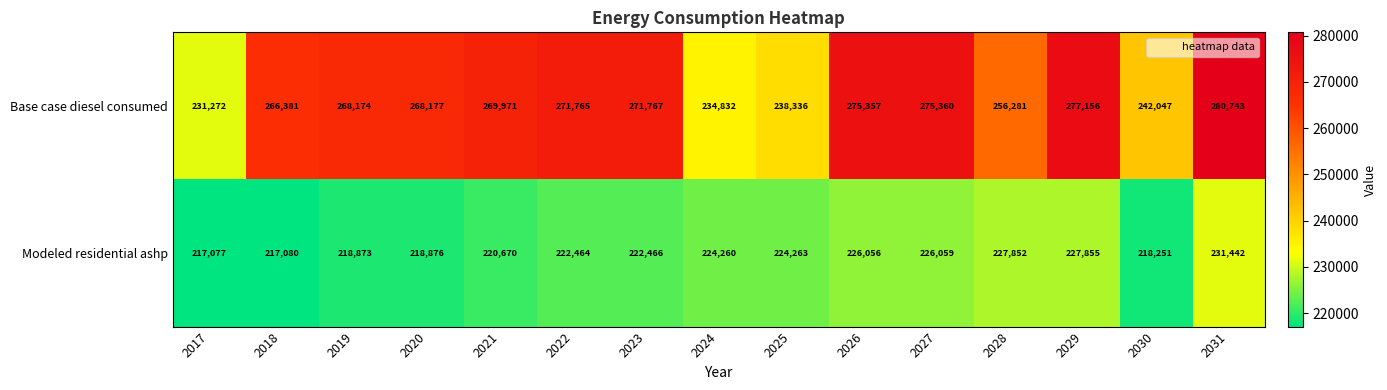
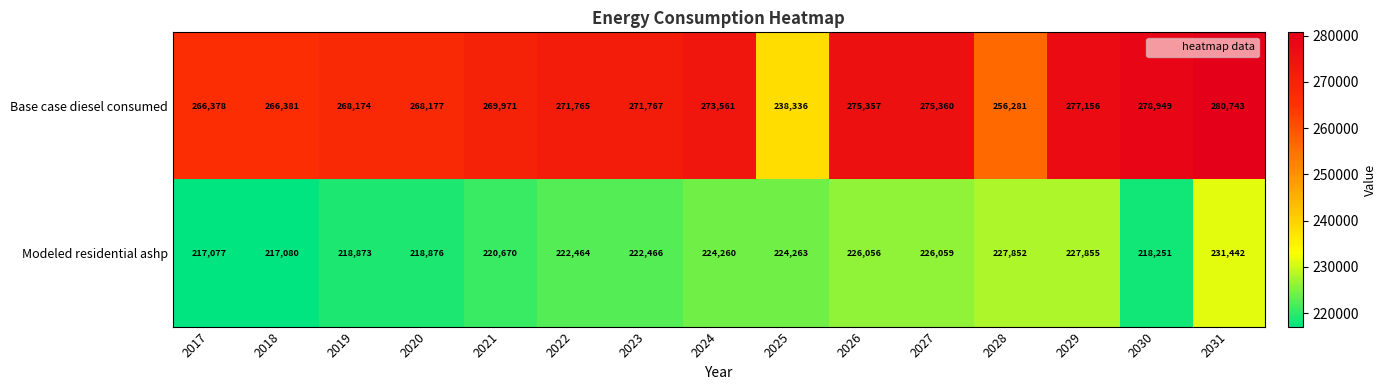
  {
    "Base case diesel consumed": {
-     "2017": "231,272",
+     "2017": "266,378",
      "2018": "266,381",
      "2019": "268,174",
      "2020": "268,177",
      "2021": "269,971",
      "2022": "271,765",
      "2023": "271,767",
-     "2024": "234,832",
+     "2024": "273,561",
      "2025": "238,336",
      "2026": "275,357",
      "2027": "275,360",
      "2028": "256,281",
      "2029": "277,156",
-     "2030": "242,047",
+     "2030": "278,949",
      "2031": "280,743"
    },
    "Modeled residential ashp": {
      "2017": "217,077",
      "2018": "217,080",
      "2019": "218,873",
      "2020": "218,876",
      "2021": "220,670",
      "2022": "222,464",
      "2023": "222,466",
      "2024": "224,260",
      "2025": "224,263",
      "2026": "226,056",
      "2027": "226,059",
      "2028": "227,852",
      "2029": "227,855",
      "2030": "218,251",
      "2031": "231,442"
    }
  }
